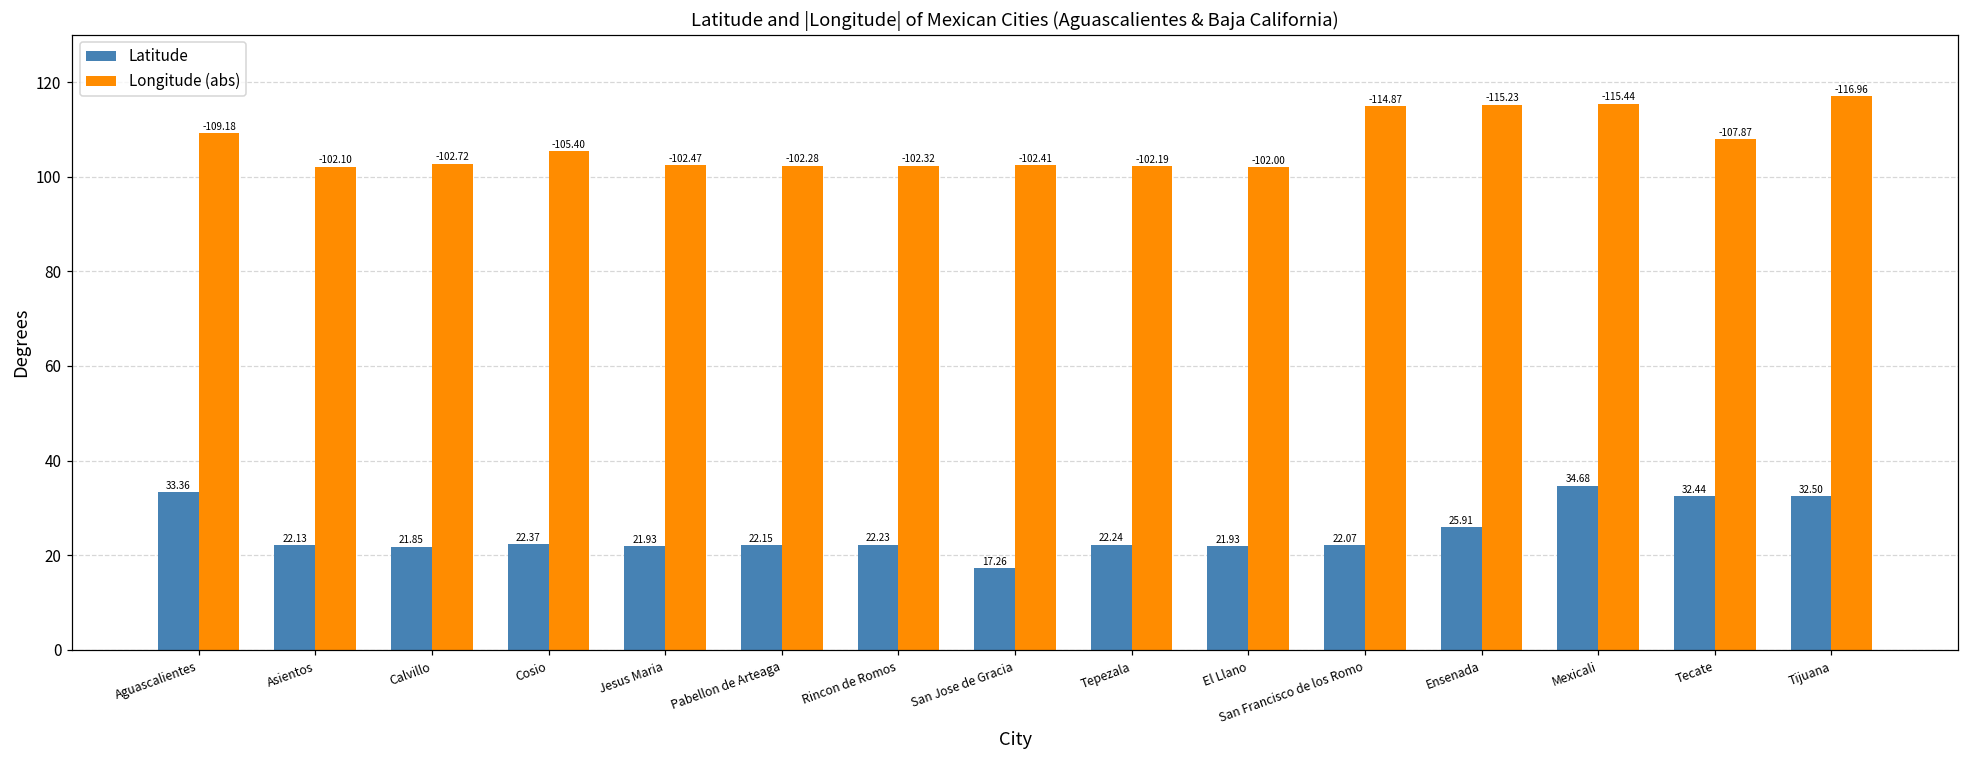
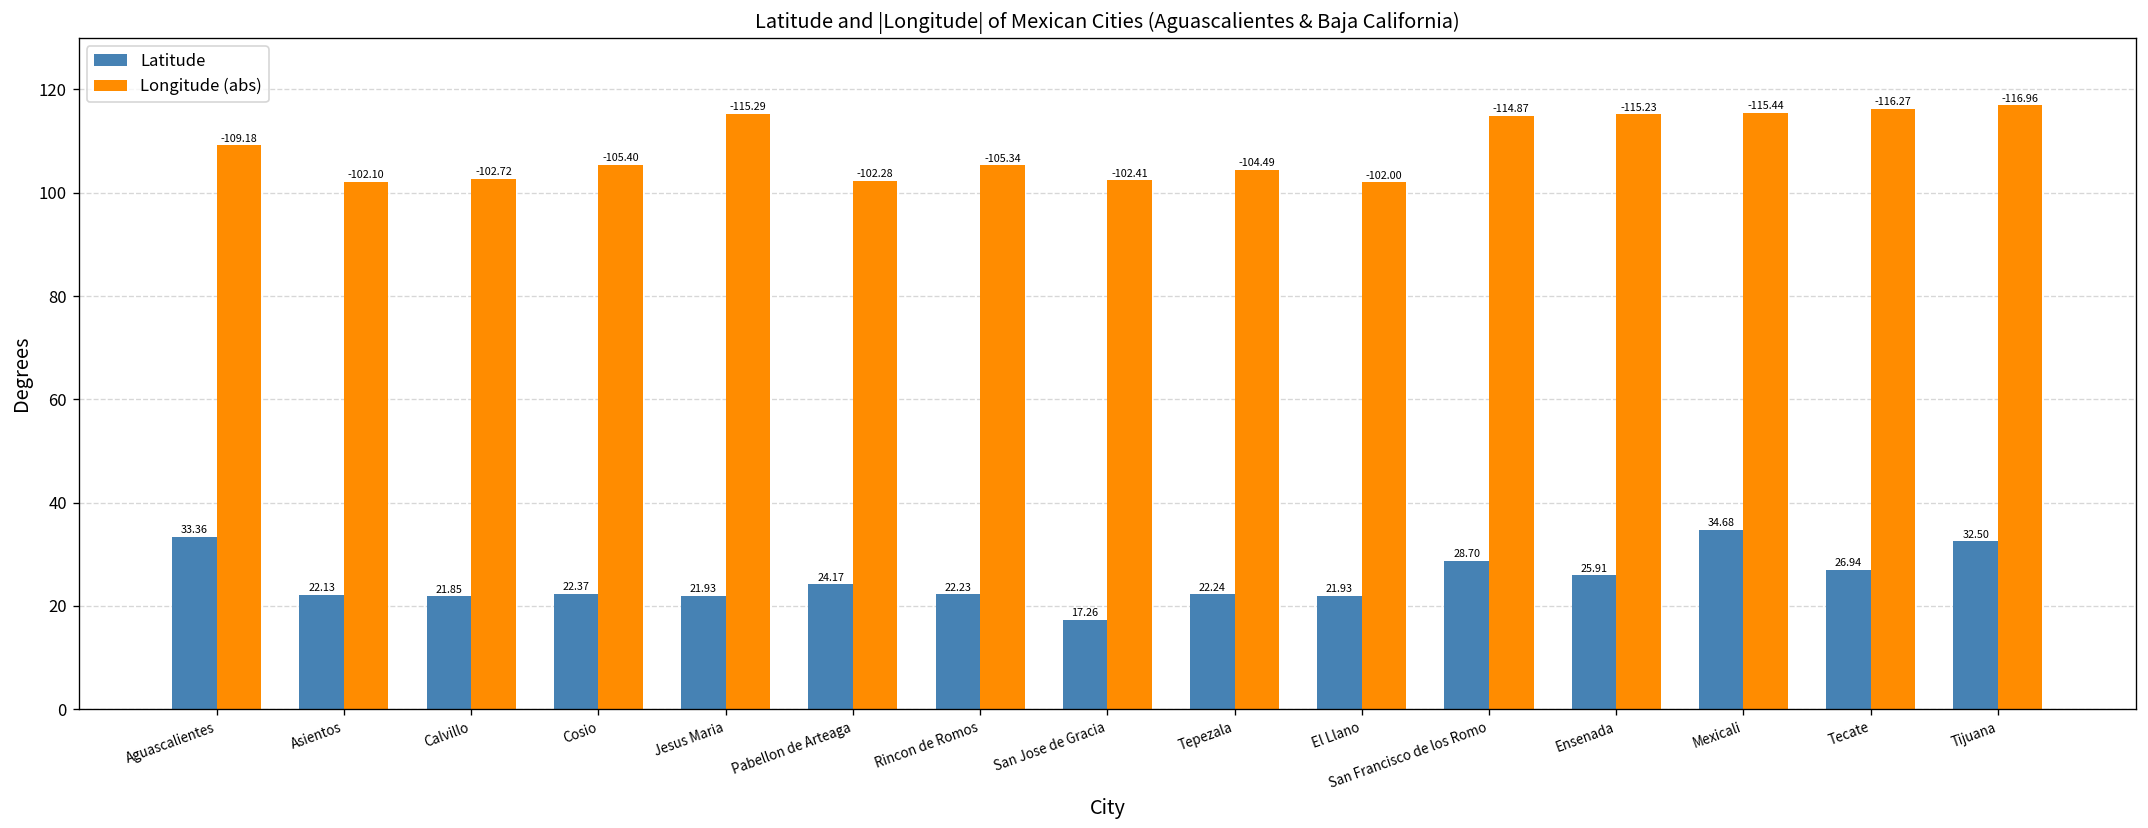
  {
    "Latitude": {
      "Aguascalientes": 33.36,
      "Asientos": 22.13,
      "Calvillo": 21.85,
      "Cosio": 22.37,
      "Jesus Maria": 21.93,
-     "Pabellon de Arteaga": 22.15,
+     "Pabellon de Arteaga": 24.17,
      "Rincon de Romos": 22.23,
      "San Jose de Gracia": 17.26,
      "Tepezala": 22.24,
      "El Llano": 21.93,
-     "San Francisco de los Romo": 22.07,
+     "San Francisco de los Romo": 28.70,
      "Ensenada": 25.91,
      "Mexicali": 34.68,
-     "Tecate": 32.44,
+     "Tecate": 26.94,
      "Tijuana": 32.50
    },
    "Longitude (abs)": {
-     "Jesus Maria": -102.47,
-     "Rincon de Romos": -102.32,
-     "Tepezala": -102.19,
-     "Tecate": -107.87
+     "Jesus Maria": -115.29,
+     "Rincon de Romos": -105.34,
+     "Tepezala": -104.49,
+     "Tecate": -116.27
    }
  }
